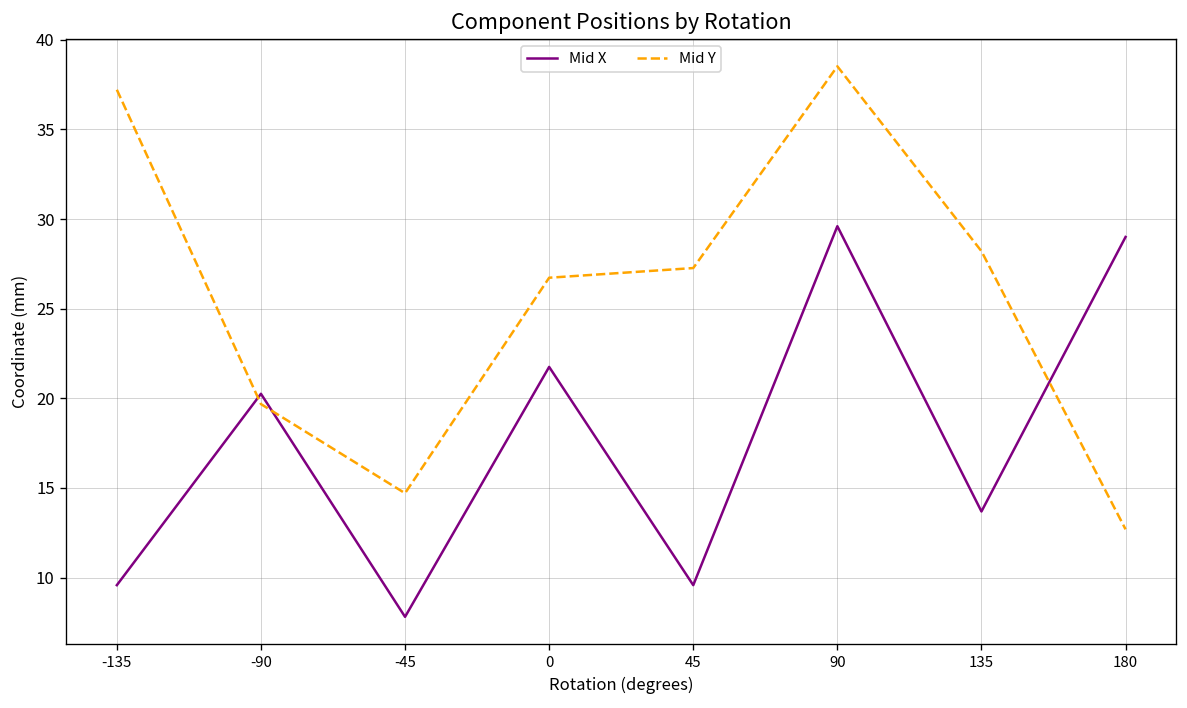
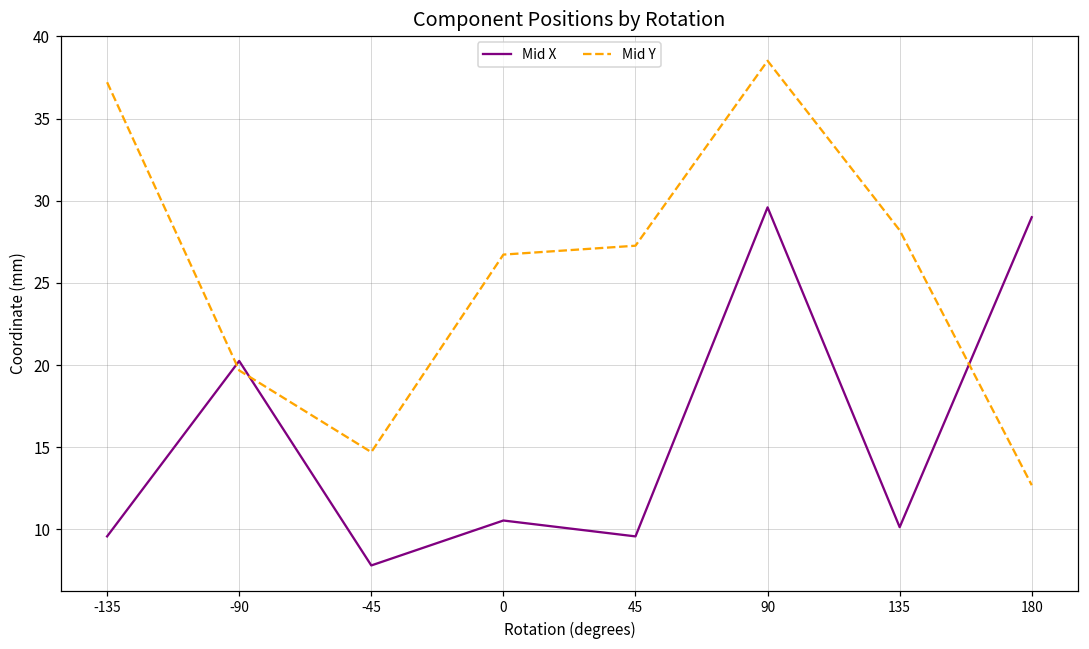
  {
    "Mid X": {
      "-135": 9.6,
      "-90": 20.3,
      "-45": 7.8,
-     "0": 21.8,
+     "0": 10.5,
      "45": 9.6,
      "90": 29.6,
-     "135": 13.7,
+     "135": 10.1,
      "180": 29.0
    },
    "Mid Y": {
      "-135": 37.2,
      "-90": 19.7,
      "-45": 14.7,
      "0": 26.7,
      "45": 27.3,
      "90": 38.5,
      "135": 28.2,
      "180": 12.7
    }
  }
